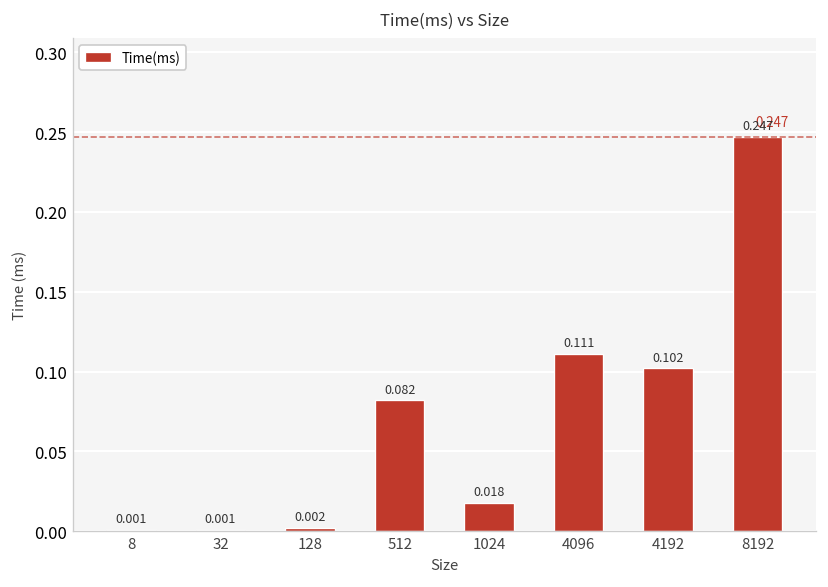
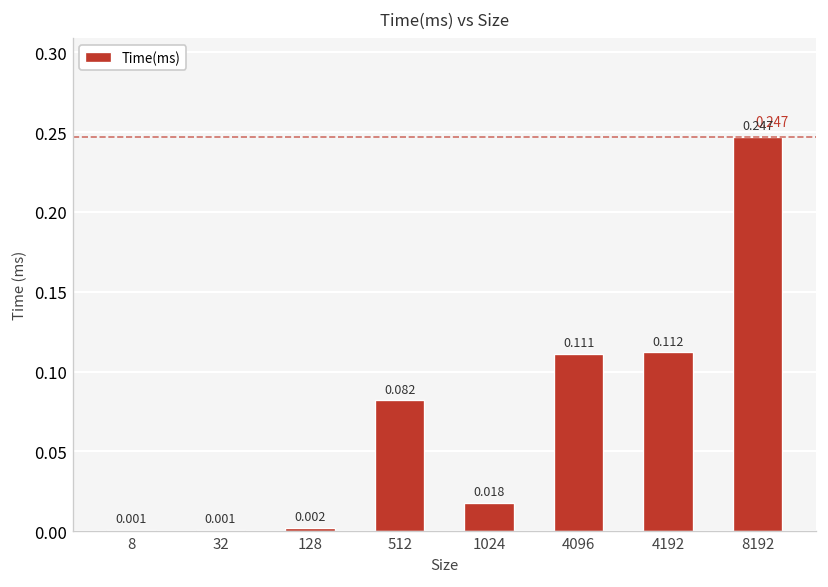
  {
    "8": 0.001,
    "32": 0.001,
    "128": 0.002,
    "512": 0.082,
    "1024": 0.018,
    "4096": 0.111,
-   "4192": 0.102
+   "4192": 0.112
  }
